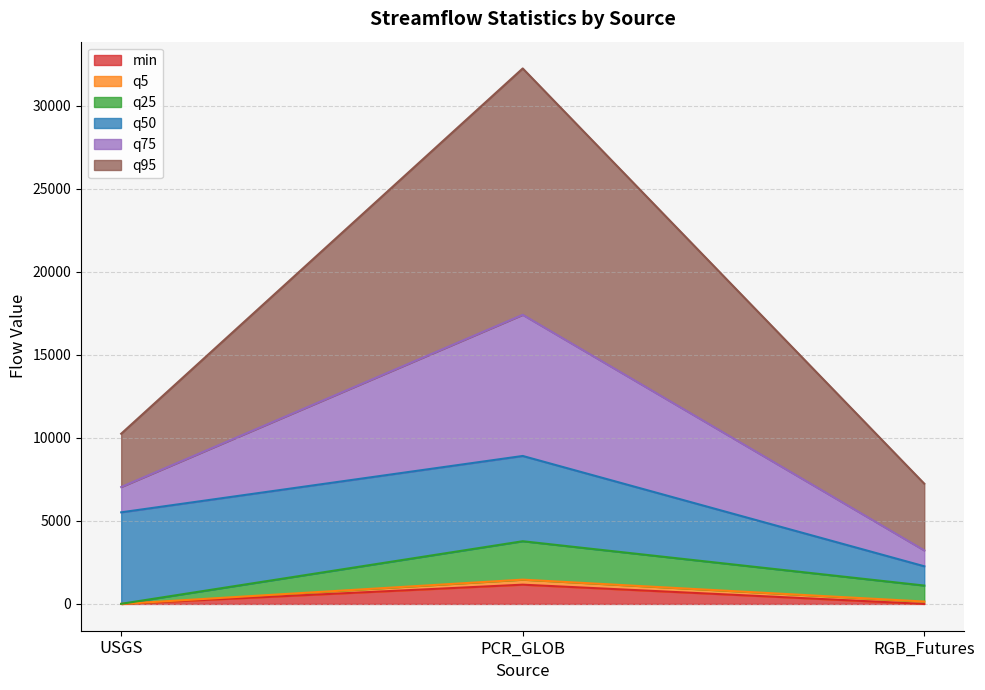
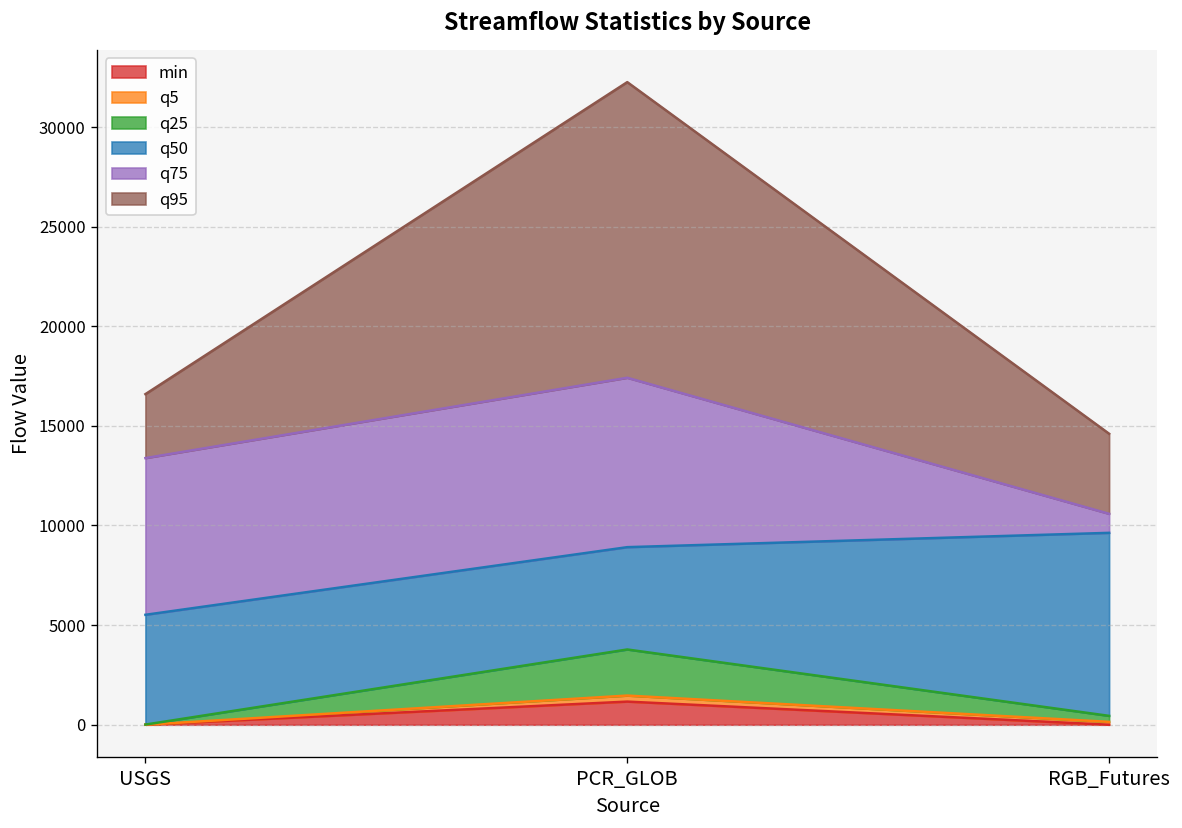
  {
    "min": {
      "PCR_GLOB": 1200
    },
    "q5": {
      "PCR_GLOB": 300
    },
    "q25": {
      "PCR_GLOB": 2300,
-     "RGB_Futures": 1000
+     "RGB_Futures": 300
    },
    "q50": {
      "USGS": 5500,
      "PCR_GLOB": 5100,
-     "RGB_Futures": 1200
+     "RGB_Futures": 9200
    },
    "q75": {
-     "USGS": 1500,
+     "USGS": 7900,
      "PCR_GLOB": 8500,
      "RGB_Futures": 1000
    },
    "q95": {
      "USGS": 3200,
      "PCR_GLOB": 14800,
      "RGB_Futures": 4000
    }
  }
